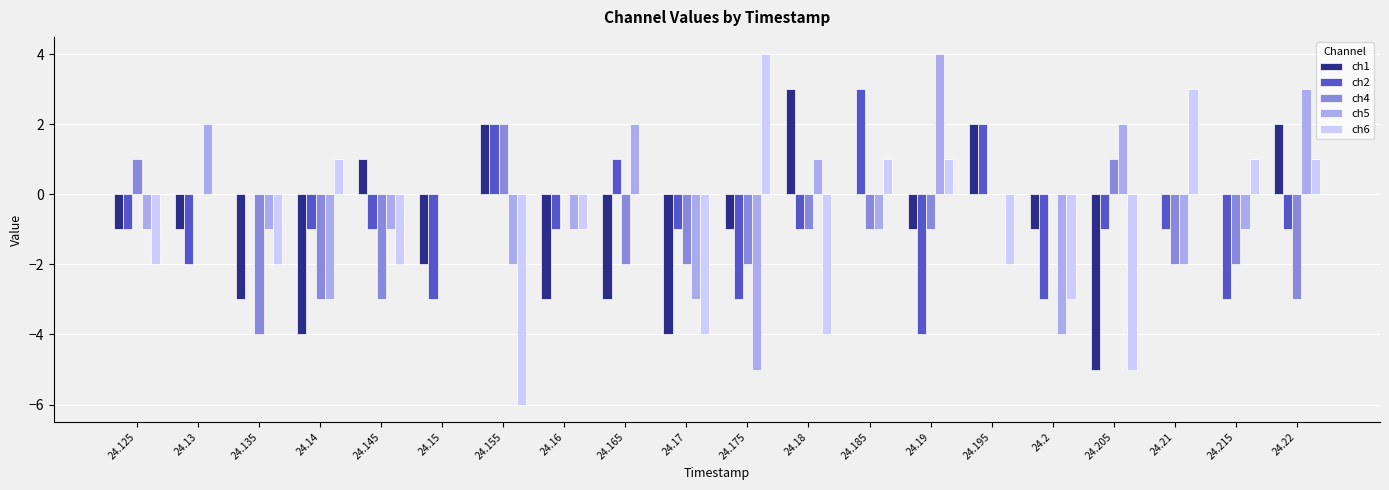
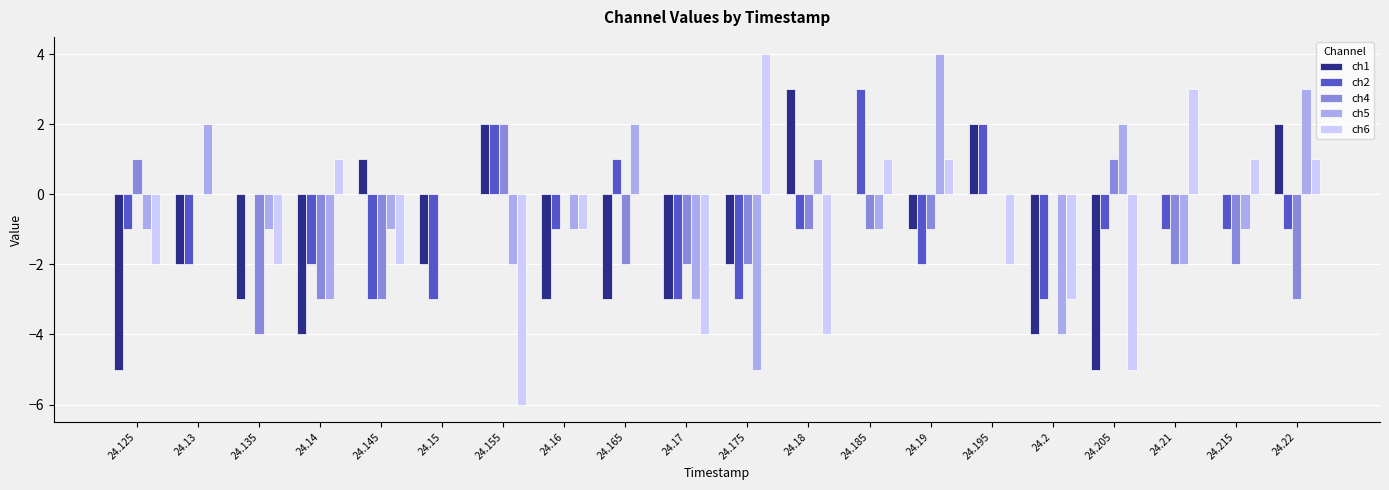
  {
    "ch1": {
-     "24.125": -1,
-     "24.13": -1,
+     "24.125": -5,
+     "24.13": -2,
      "24.135": -3,
      "24.14": -4,
      "24.145": 1,
      "24.15": -2,
      "24.155": 2,
      "24.16": -3,
      "24.165": -3,
-     "24.17": -4,
-     "24.175": -1,
+     "24.17": -3,
+     "24.175": -2,
      "24.18": 3,
      "24.185": 0,
      "24.19": -1,
      "24.195": 2,
-     "24.2": -1,
+     "24.2": -4,
      "24.205": -5,
      "24.21": 0,
      "24.215": 0,
      "24.22": 2
    },
    "ch2": {
      "24.125": -1,
      "24.13": -2,
      "24.135": 0,
-     "24.14": -1,
-     "24.145": -1,
+     "24.14": -2,
+     "24.145": -3,
      "24.15": -3,
      "24.155": 2,
      "24.16": -1,
      "24.165": 1,
-     "24.17": -1,
+     "24.17": -3,
      "24.175": -3,
      "24.18": -1,
      "24.185": 3,
-     "24.19": -4,
+     "24.19": -2,
      "24.195": 2,
      "24.2": -3,
      "24.205": -1,
      "24.21": -1,
-     "24.215": -3,
+     "24.215": -1,
      "24.22": -1
    }
  }
